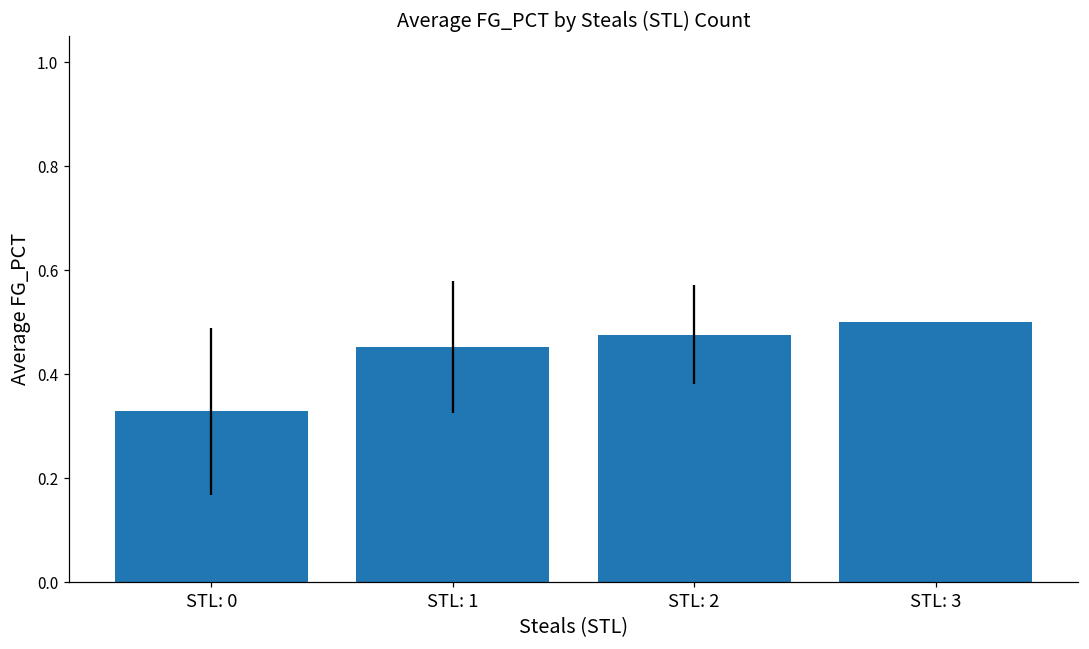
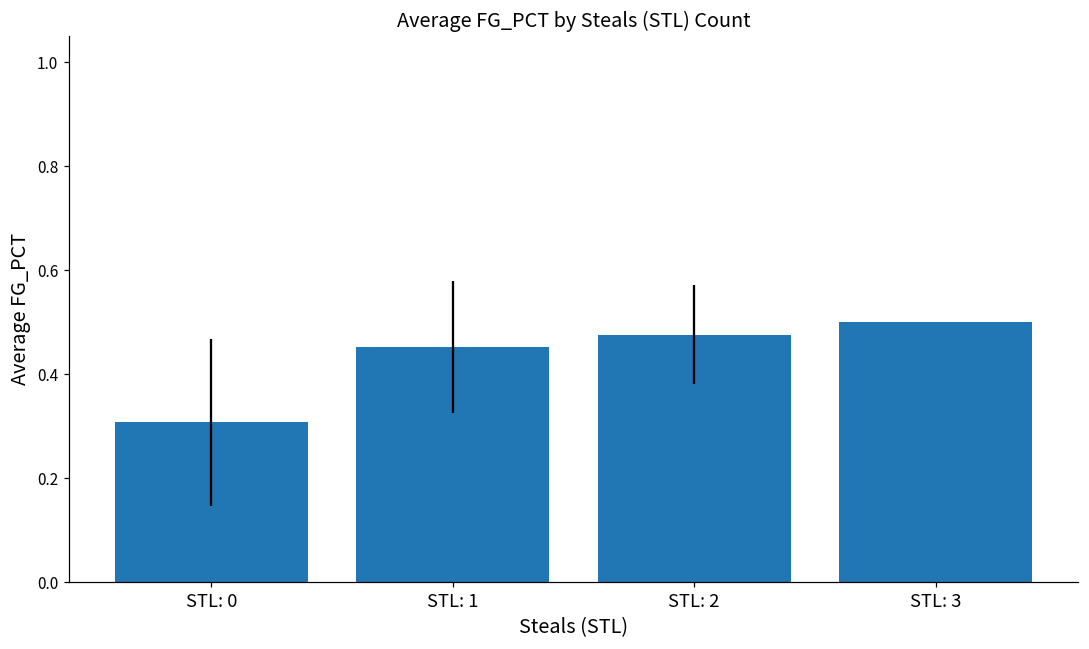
  {
-   "STL: 0": 0.33,
+   "STL: 0": 0.31,
    "STL: 1": 0.45,
    "STL: 2": 0.48,
    "STL: 3": 0.50
  }
